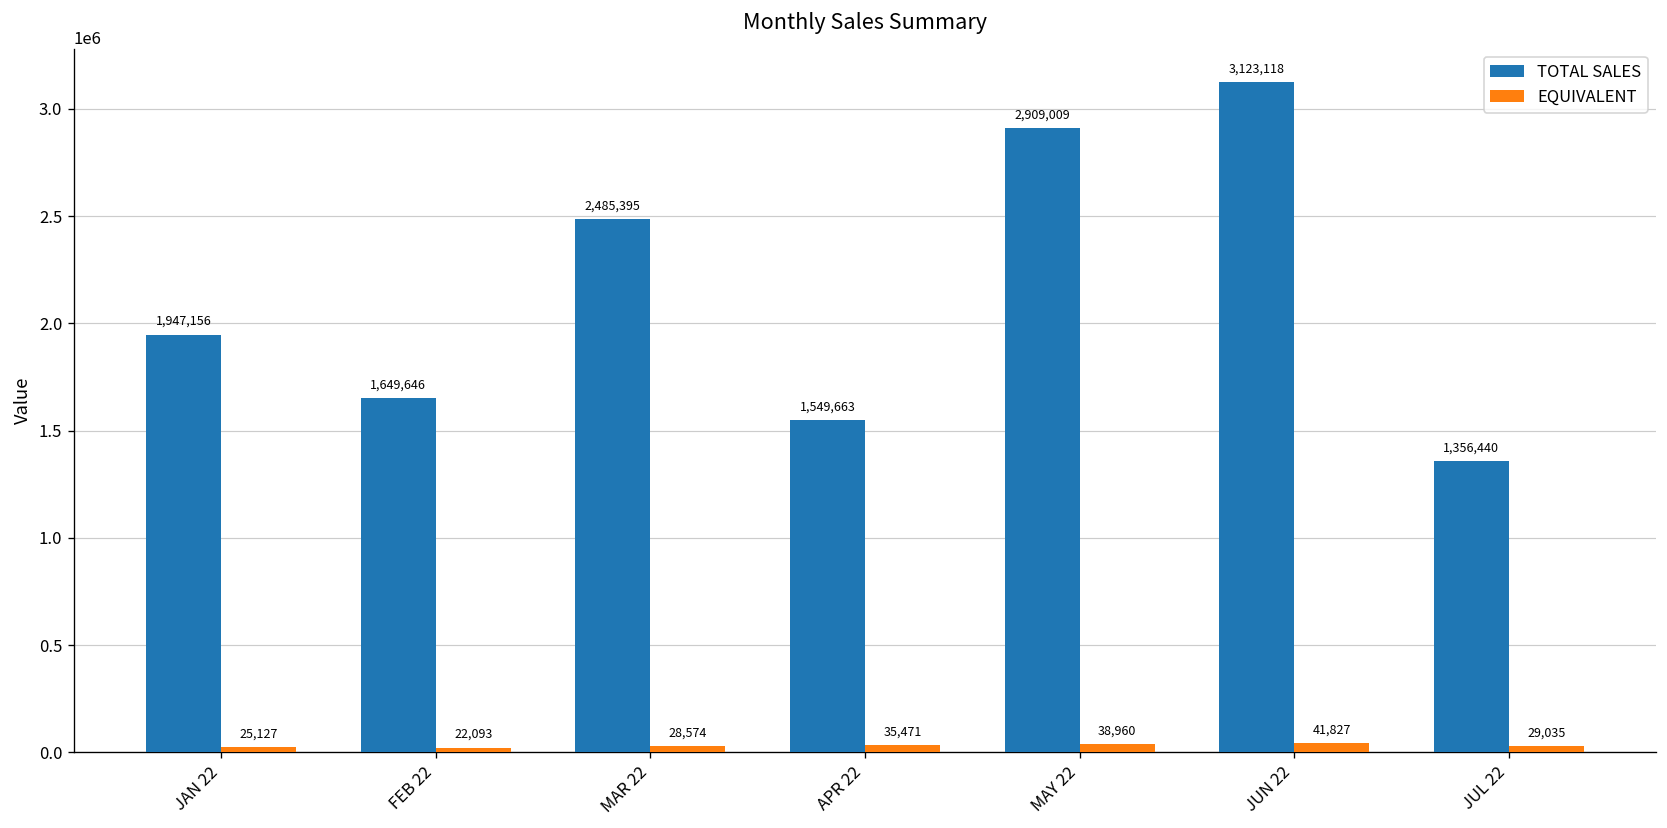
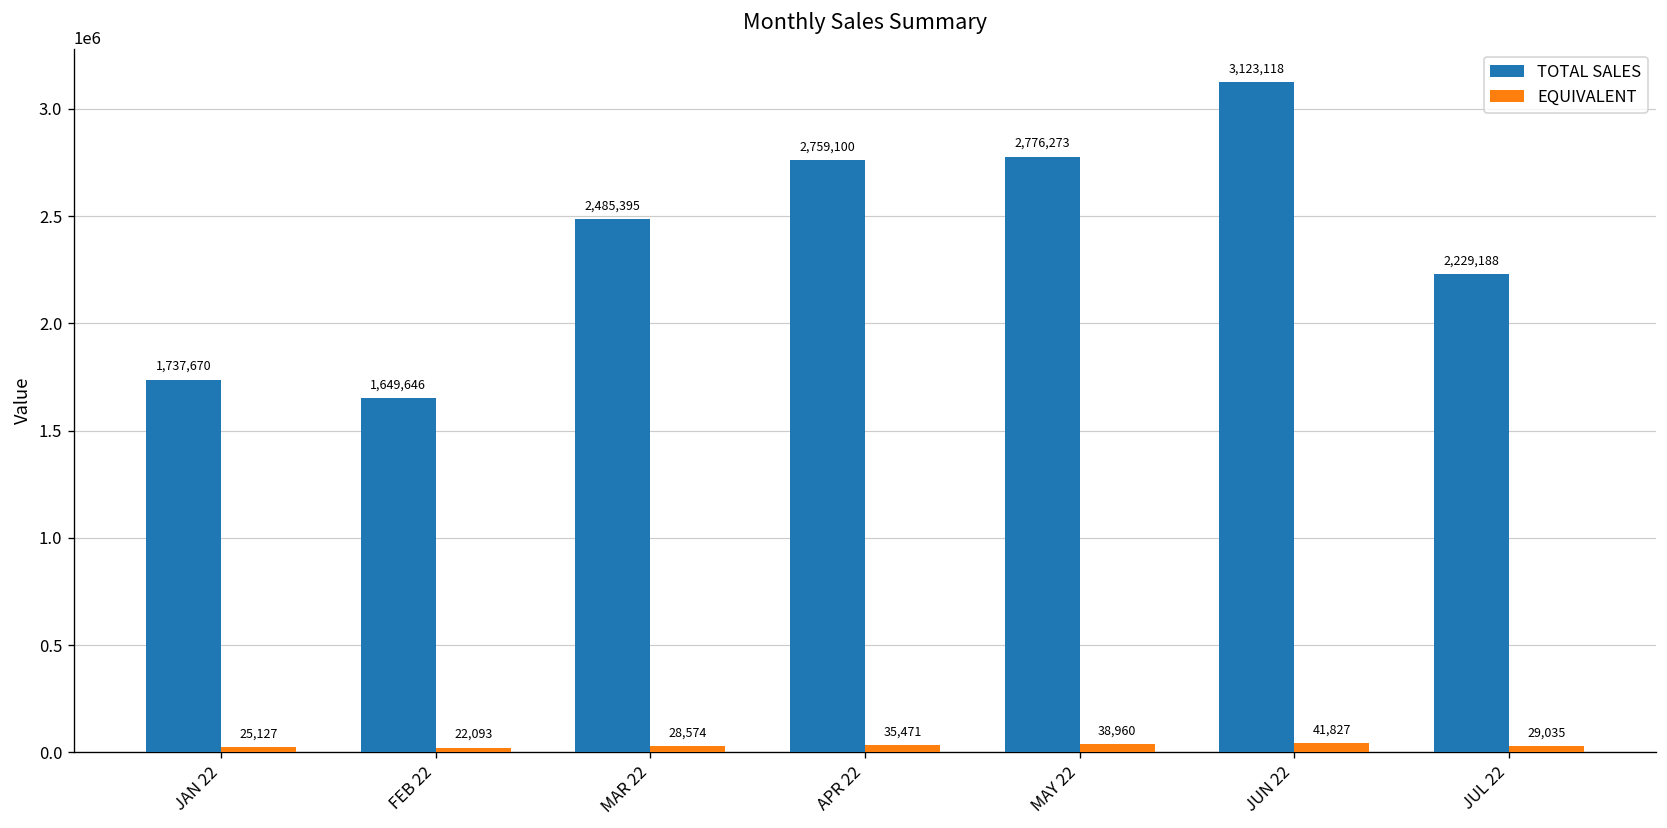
  {
    "TOTAL SALES": {
-     "JAN 22": "1,947,156",
+     "JAN 22": "1,737,670",
      "FEB 22": "1,649,646",
      "MAR 22": "2,485,395",
-     "APR 22": "1,549,663",
-     "MAY 22": "2,909,009",
+     "APR 22": "2,759,100",
+     "MAY 22": "2,776,273",
      "JUN 22": "3,123,118",
-     "JUL 22": "1,356,440"
+     "JUL 22": "2,229,188"
    },
    "EQUIVALENT": {
      "JAN 22": "25,127",
      "FEB 22": "22,093",
      "MAR 22": "28,574",
      "APR 22": "35,471",
      "MAY 22": "38,960",
      "JUN 22": "41,827",
      "JUL 22": "29,035"
    }
  }
